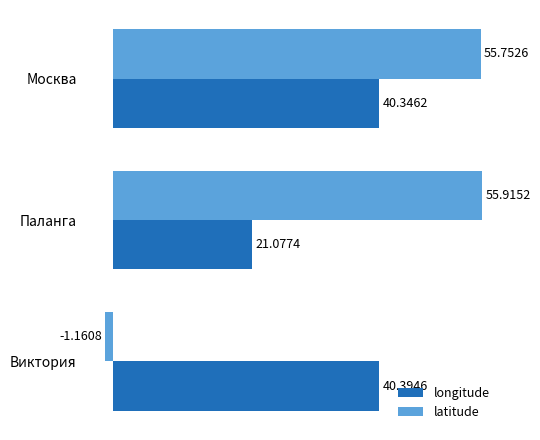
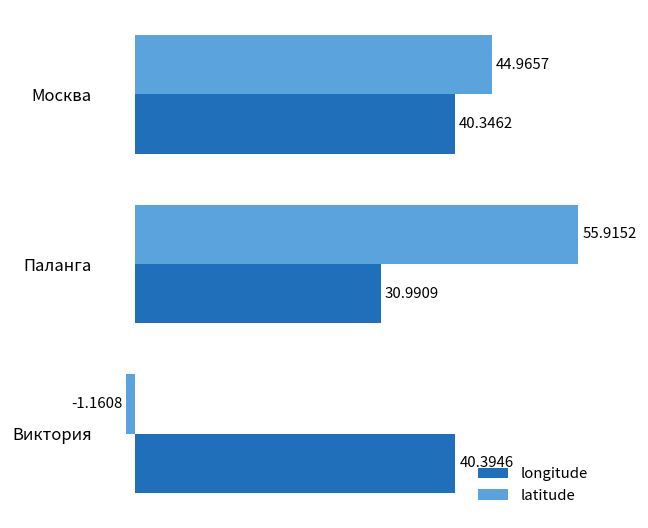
  {
    "longitude": {
      "Москва": 40.3462,
-     "Паланга": 21.0774,
+     "Паланга": 30.9909,
      "Виктория": 40.3946
    },
    "latitude": {
-     "Москва": 55.7526,
+     "Москва": 44.9657,
      "Паланга": 55.9152,
      "Виктория": -1.1608
    }
  }
